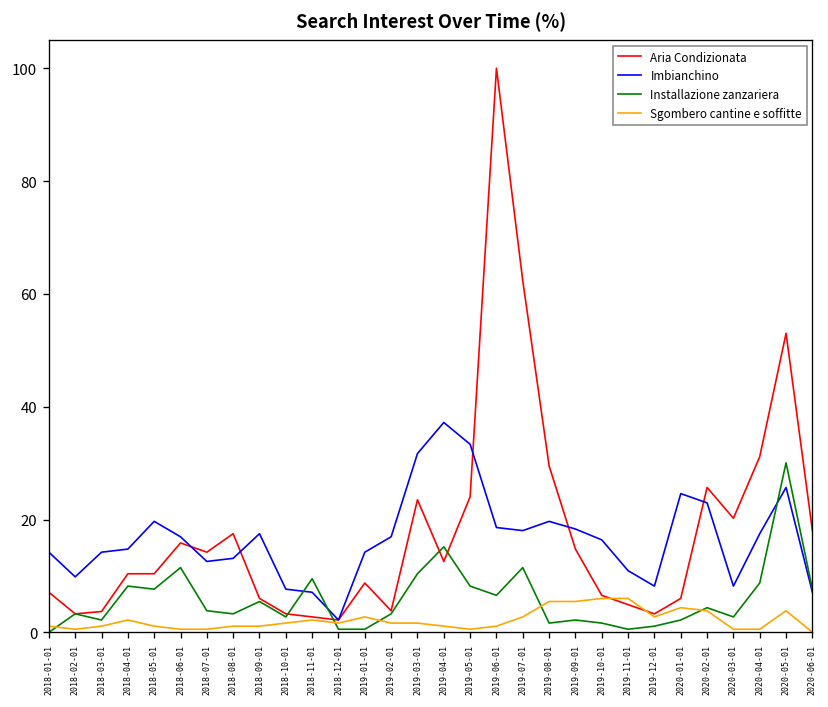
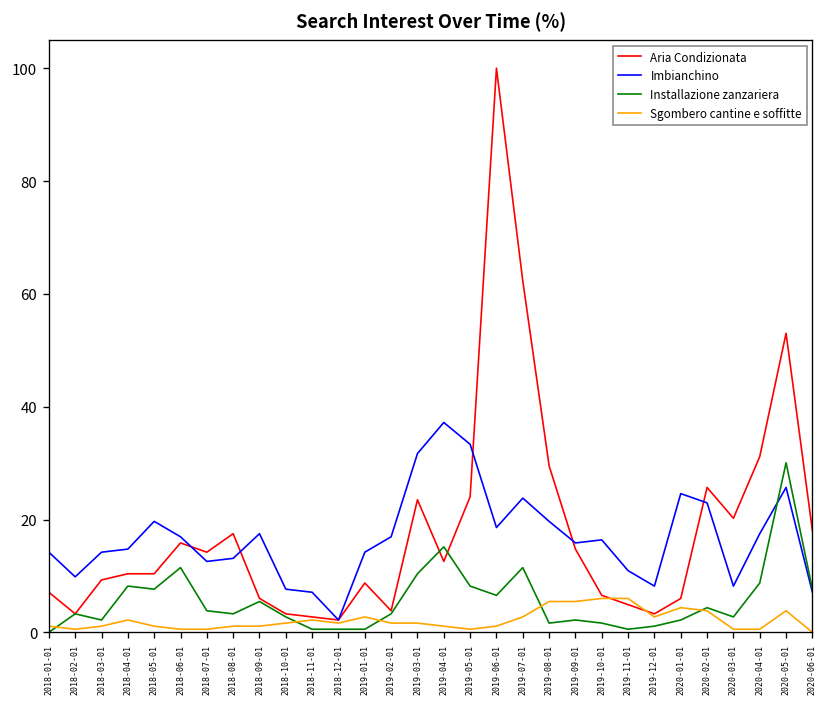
  {
    "Aria Condizionata": {
      "2018-01-01": 7,
-     "2018-03-01": 4,
+     "2018-03-01": 9,
      "2018-04-01": 10,
      "2018-05-01": 10,
      "2018-06-01": 16,
      "2018-07-01": 14,
      "2018-08-01": 17,
      "2018-09-01": 6,
      "2018-11-01": 3,
      "2019-01-01": 9,
      "2019-02-01": 4,
      "2019-03-01": 23,
      "2019-04-01": 13,
      "2019-05-01": 24,
      "2019-06-01": 100,
      "2019-07-01": 62,
      "2019-08-01": 30,
      "2019-09-01": 15,
      "2019-11-01": 5,
      "2020-01-01": 6,
      "2020-02-01": 26,
      "2020-03-01": 20,
      "2020-04-01": 31,
      "2020-05-01": 53,
      "2020-06-01": 18
    },
    "Imbianchino": {
      "2018-01-01": 14,
      "2018-02-01": 10,
      "2018-03-01": 14,
      "2018-04-01": 15,
      "2018-05-01": 20,
      "2018-06-01": 17,
      "2018-07-01": 13,
      "2018-08-01": 13,
      "2018-09-01": 17,
      "2018-10-01": 8,
      "2018-11-01": 7,
      "2019-01-01": 14,
      "2019-02-01": 17,
      "2019-03-01": 32,
      "2019-04-01": 37,
      "2019-05-01": 33,
      "2019-06-01": 19,
-     "2019-07-01": 18,
+     "2019-07-01": 24,
      "2019-08-01": 20,
-     "2019-09-01": 18,
+     "2019-09-01": 16,
      "2019-10-01": 16,
      "2019-11-01": 11,
      "2019-12-01": 8,
      "2020-01-01": 25,
      "2020-02-01": 23,
      "2020-03-01": 8,
      "2020-04-01": 17,
      "2020-05-01": 26,
      "2020-06-01": 7
    },
    "Installazione zanzariera": {
      "2018-01-01": 0,
      "2018-03-01": 2,
      "2018-04-01": 8,
      "2018-05-01": 8,
      "2018-06-01": 11,
      "2018-07-01": 4,
      "2018-08-01": 3,
      "2018-09-01": 5,
-     "2018-11-01": 10,
+     "2018-11-01": 1,
      "2018-12-01": 1,
      "2019-01-01": 1,
      "2019-02-01": 3,
      "2019-03-01": 10,
      "2019-04-01": 15,
      "2019-05-01": 8,
      "2019-06-01": 7,
      "2019-07-01": 11,
      "2019-08-01": 2,
      "2019-09-01": 2,
      "2019-10-01": 2,
      "2019-11-01": 1,
      "2019-12-01": 1,
      "2020-01-01": 2,
      "2020-02-01": 4,
      "2020-03-01": 3,
      "2020-04-01": 9,
      "2020-05-01": 30,
      "2020-06-01": 8
    },
    "Sgombero cantine e soffitte": {
      "2018-01-01": 1,
      "2018-02-01": 1,
      "2018-03-01": 1,
      "2018-04-01": 2,
      "2018-05-01": 1,
      "2018-06-01": 1,
      "2018-07-01": 1,
      "2018-08-01": 1,
      "2018-09-01": 1,
      "2018-10-01": 2,
      "2018-11-01": 2,
      "2018-12-01": 2,
      "2019-01-01": 3,
      "2019-02-01": 2,
      "2019-03-01": 2,
      "2019-04-01": 1,
      "2019-05-01": 1,
      "2019-06-01": 1,
      "2019-07-01": 3,
      "2019-08-01": 5,
      "2019-09-01": 5,
      "2019-11-01": 6,
      "2020-01-01": 4,
      "2020-02-01": 4,
      "2020-03-01": 1,
      "2020-04-01": 1,
      "2020-05-01": 4,
      "2020-06-01": 0
    }
  }
